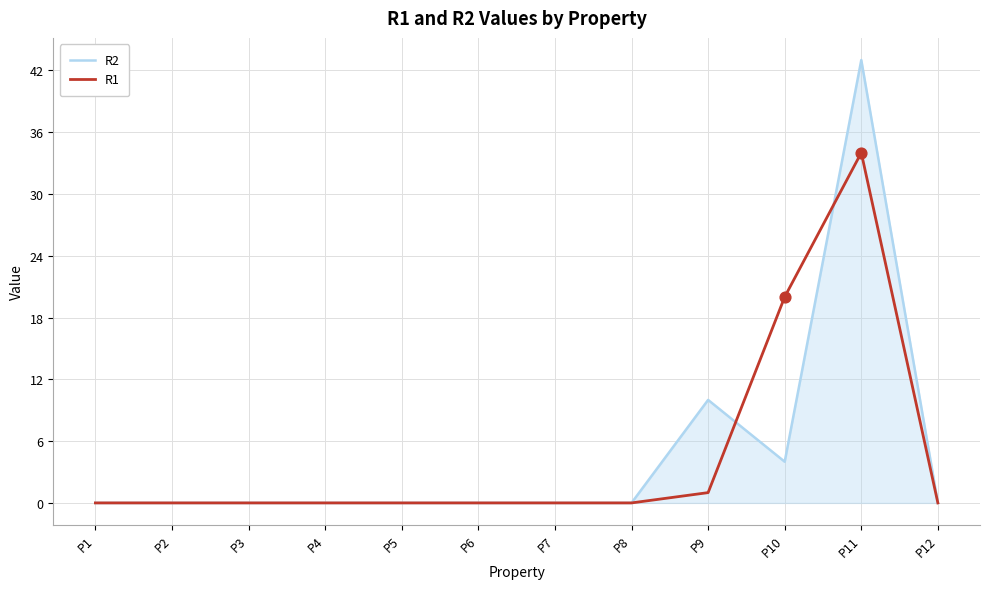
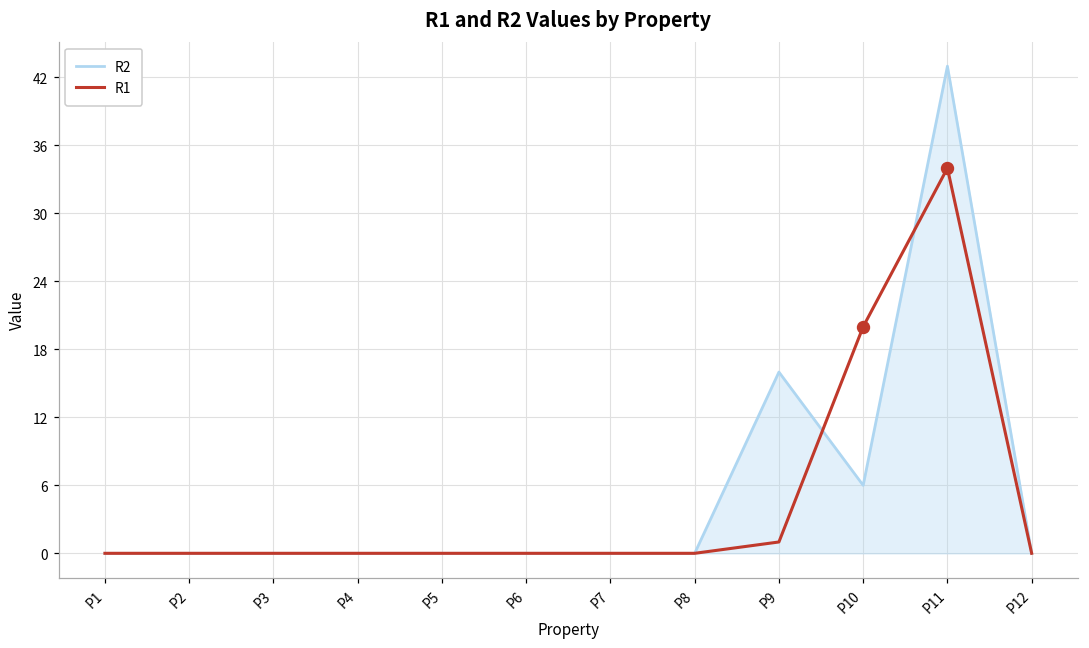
  {
    "R2": {
-     "P9": 10,
-     "P10": 4,
+     "P9": 16,
+     "P10": 6,
      "P11": 43
    }
  }
